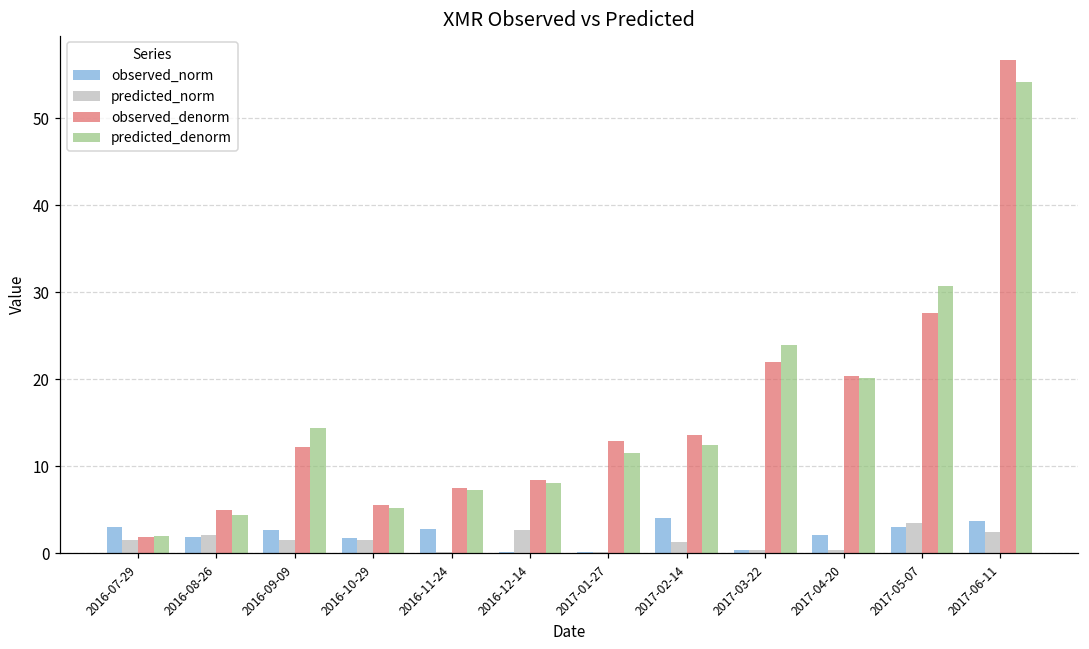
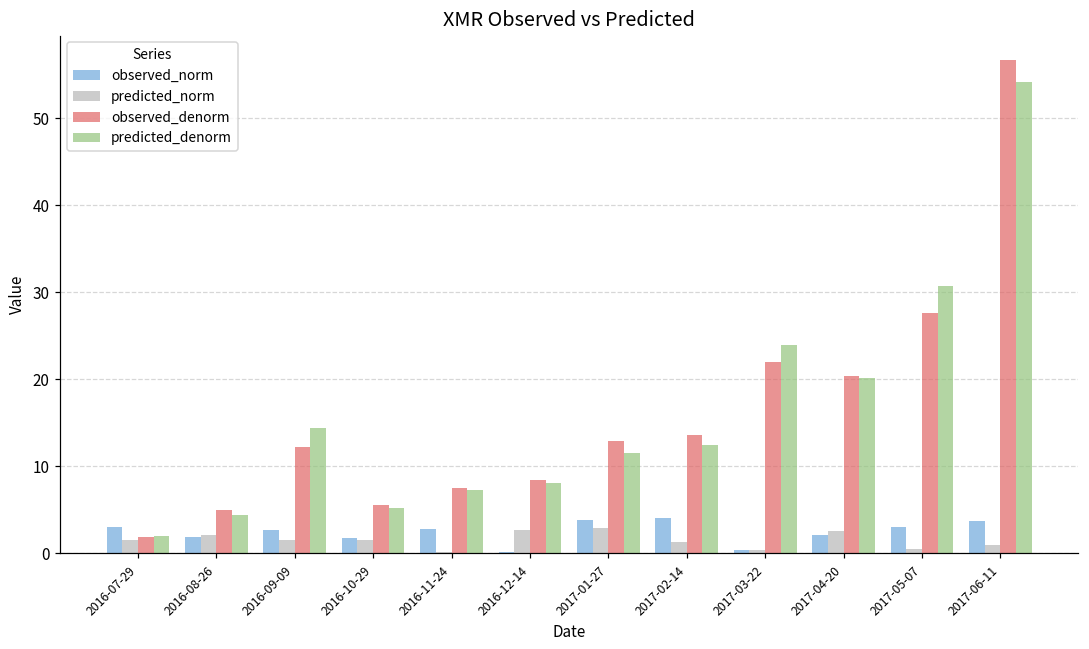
  {
    "observed_norm": {
      "2016-07-29": 3,
      "2016-08-26": 2,
      "2016-09-09": 3,
      "2016-10-29": 2,
      "2016-11-24": 3,
-     "2017-01-27": 0,
+     "2017-01-27": 4,
      "2017-02-14": 4,
      "2017-03-22": 0,
      "2017-04-20": 2,
      "2017-05-07": 3,
      "2017-06-11": 4
    },
    "predicted_norm": {
      "2016-07-29": 2,
      "2016-08-26": 2,
      "2016-09-09": 2,
      "2016-10-29": 2,
      "2016-12-14": 3,
-     "2017-01-27": 0,
+     "2017-01-27": 3,
      "2017-02-14": 1,
      "2017-03-22": 0,
-     "2017-04-20": 0,
-     "2017-05-07": 4,
-     "2017-06-11": 3
+     "2017-04-20": 3,
+     "2017-05-07": 1,
+     "2017-06-11": 1
    },
    "observed_denorm": {
      "2016-07-29": 2,
      "2016-08-26": 5,
      "2016-09-09": 12,
      "2016-10-29": 6,
      "2016-11-24": 7,
      "2016-12-14": 8,
      "2017-01-27": 13,
      "2017-02-14": 14,
      "2017-03-22": 22,
      "2017-04-20": 20,
      "2017-05-07": 28,
      "2017-06-11": 57
    },
    "predicted_denorm": {
      "2016-07-29": 2,
      "2016-08-26": 4,
      "2016-09-09": 14,
      "2016-10-29": 5,
      "2016-11-24": 7,
      "2016-12-14": 8,
      "2017-01-27": 12,
      "2017-02-14": 12,
      "2017-03-22": 24,
      "2017-04-20": 20,
      "2017-05-07": 31,
      "2017-06-11": 54
    }
  }
